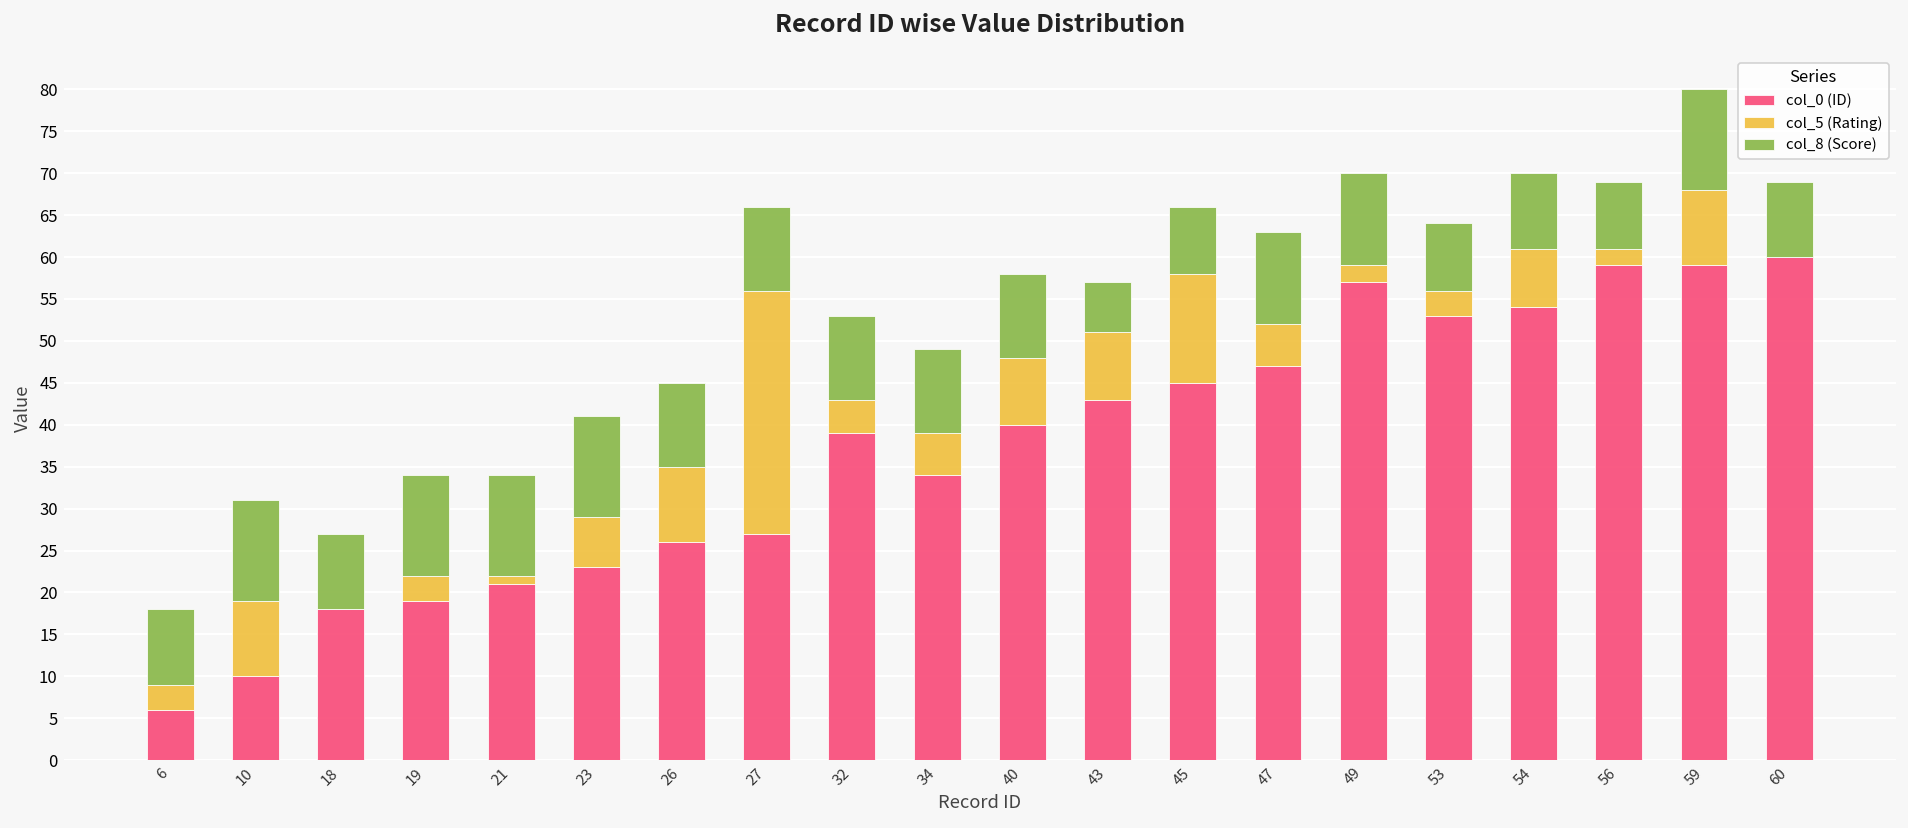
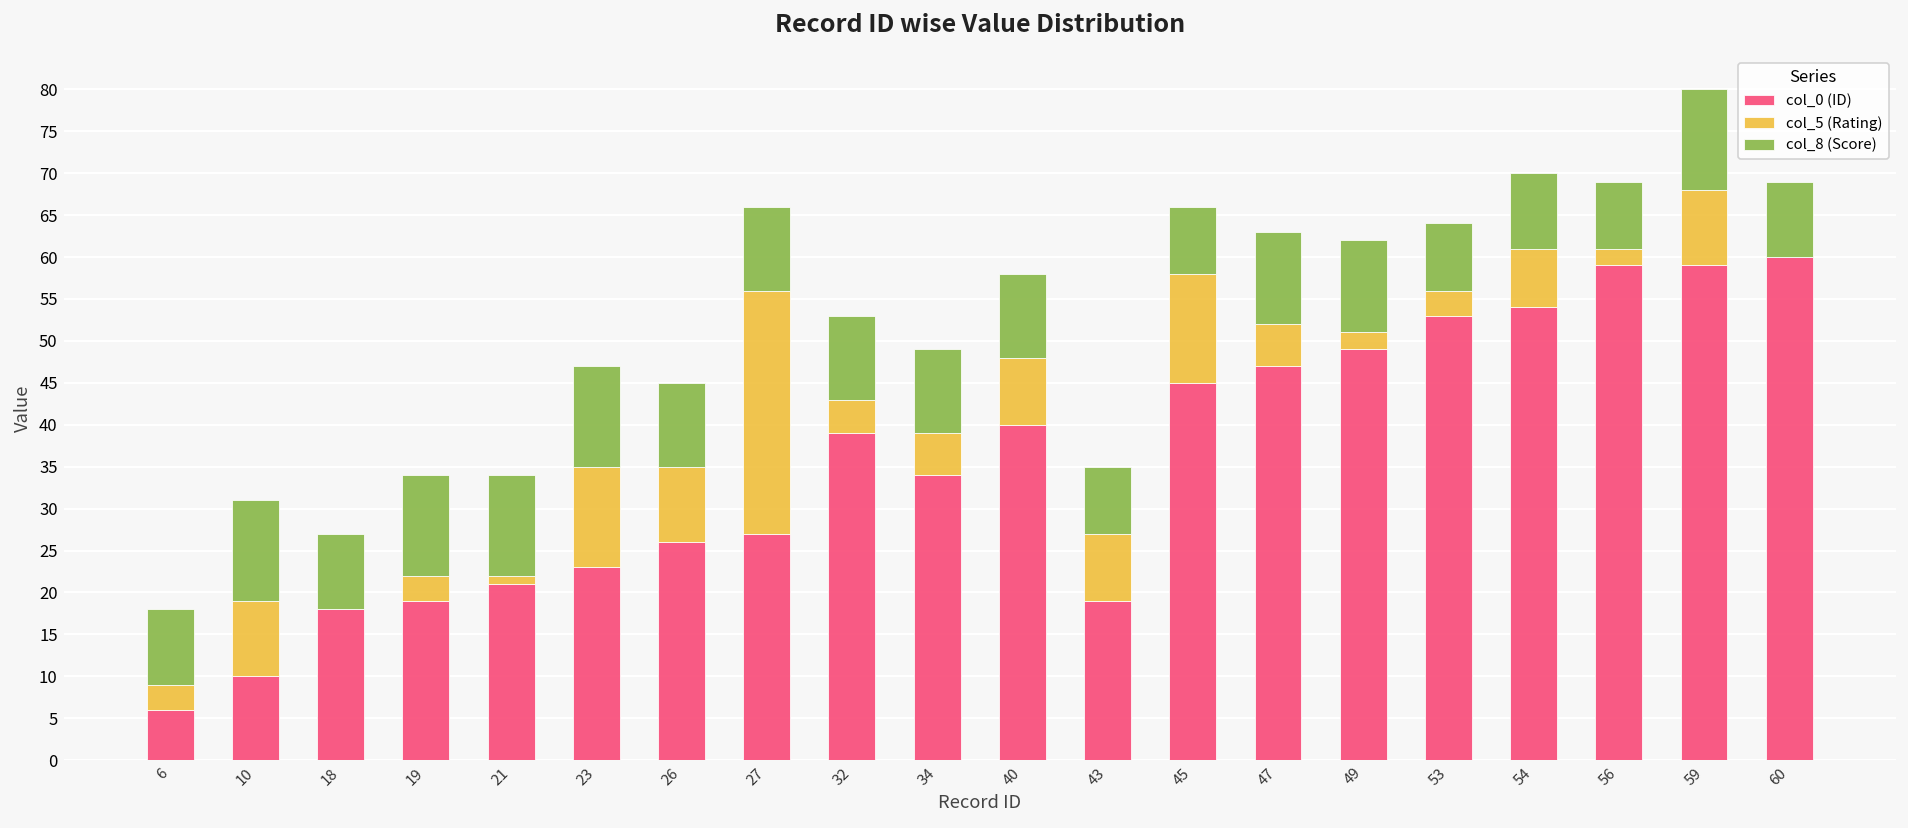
  {
    "col_0 (ID)": {
      "6": 6,
      "10": 10,
      "18": 18,
      "19": 19,
      "21": 21,
      "23": 23,
      "26": 26,
      "27": 27,
      "32": 39,
      "34": 34,
      "40": 40,
-     "43": 43,
+     "43": 19,
      "45": 45,
      "47": 47,
-     "49": 57,
+     "49": 49,
      "53": 53,
      "54": 54,
      "56": 59,
      "59": 59,
      "60": 60
    },
    "col_5 (Rating)": {
      "6": 3,
      "10": 9,
      "18": 0,
      "19": 3,
      "21": 1,
-     "23": 6,
+     "23": 12,
      "26": 9,
      "27": 29,
      "32": 4,
      "34": 5,
      "40": 8,
      "43": 8,
      "45": 13,
      "47": 5,
      "49": 2,
      "53": 3,
      "54": 7,
      "56": 2,
      "59": 9,
      "60": 0
    },
    "col_8 (Score)": {
      "6": 9,
      "10": 12,
      "18": 9,
      "19": 12,
      "21": 12,
      "23": 12,
      "26": 10,
      "27": 10,
      "32": 10,
      "34": 10,
      "40": 10,
-     "43": 6,
+     "43": 8,
      "45": 8,
      "47": 11,
      "49": 11,
      "53": 8,
      "54": 9,
      "56": 8,
      "59": 12,
      "60": 9
    }
  }
